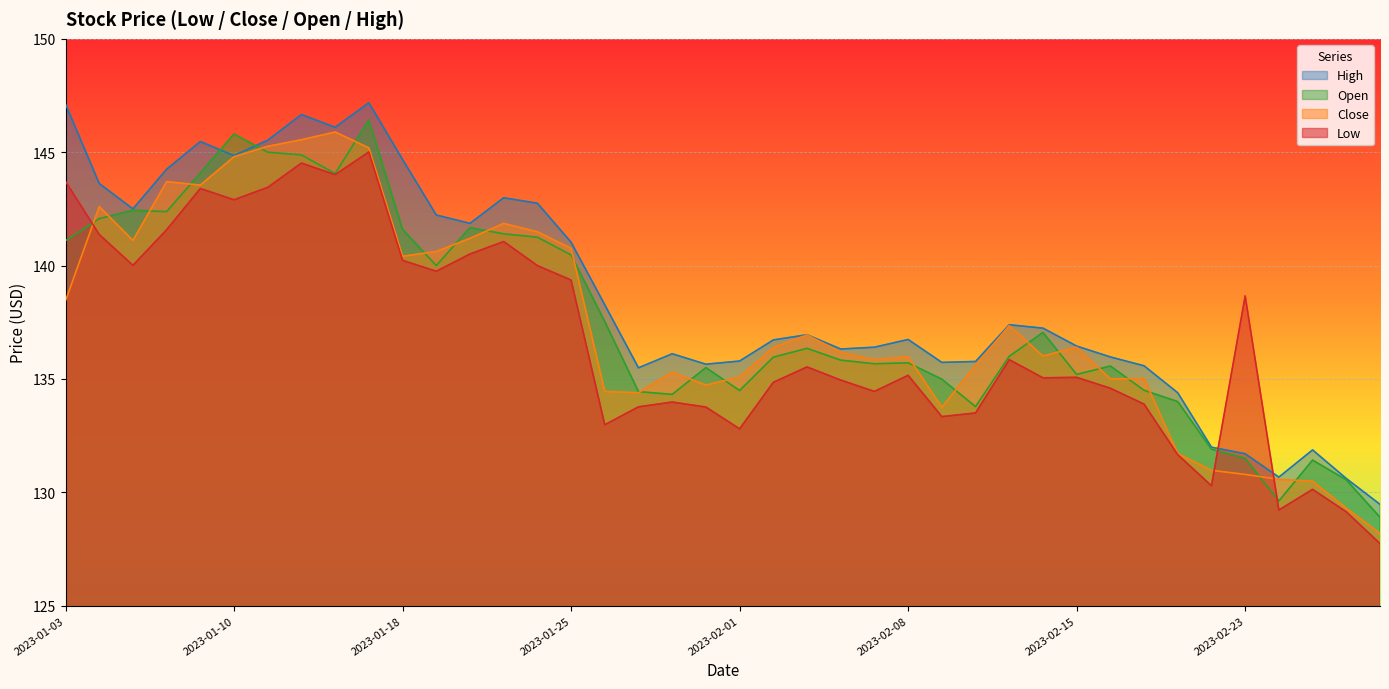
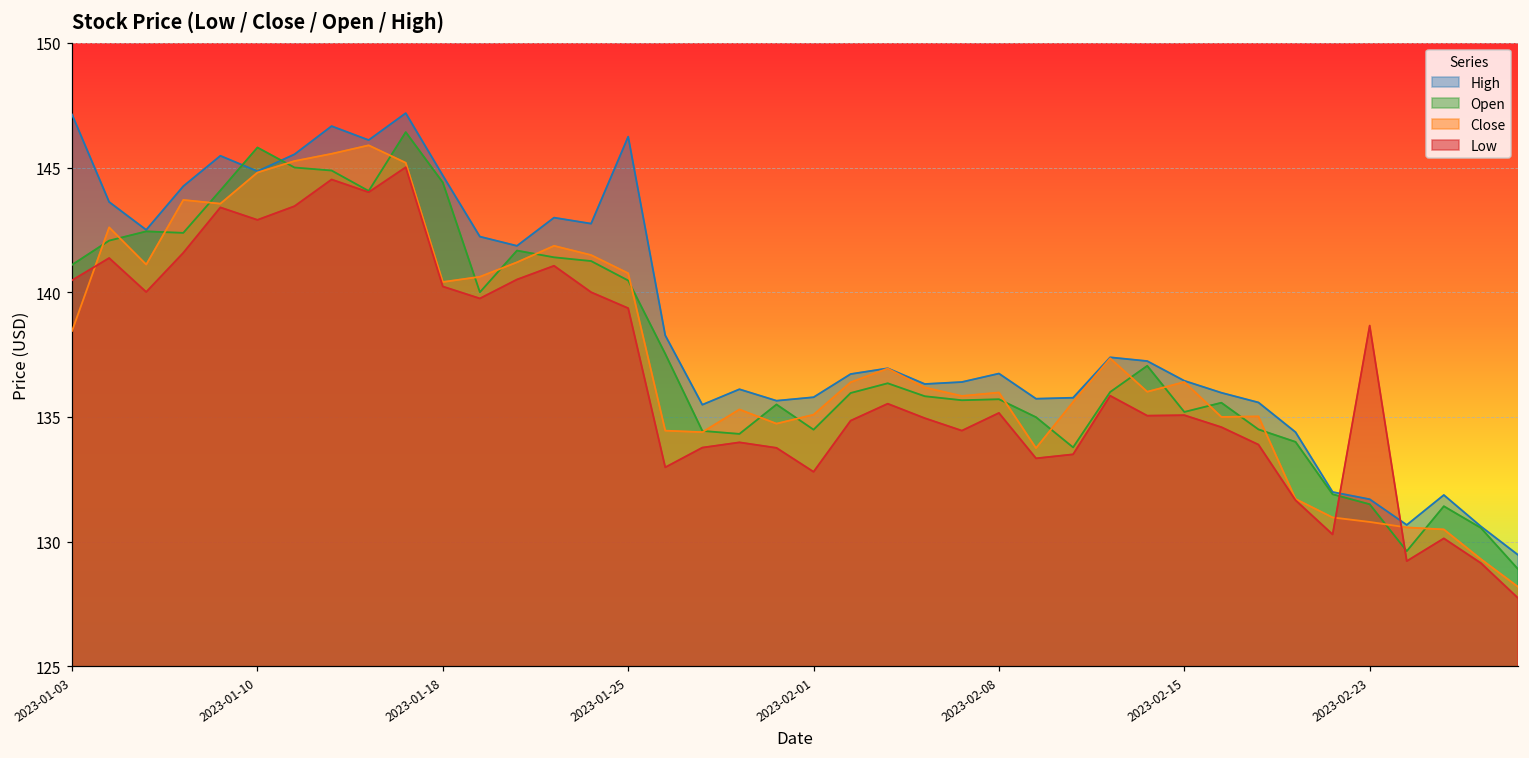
  {
    "High": {
      "2023-01-03": 147.1,
      "2023-01-18": 144.7,
-     "2023-01-25": 141.0,
+     "2023-01-25": 146.2,
      "2023-02-01": 135.8,
      "2023-02-08": 136.7,
      "2023-02-23": 131.7
    },
    "Open": {
      "2023-01-03": 141.1,
      "2023-01-10": 145.8,
-     "2023-01-18": 141.6,
+     "2023-01-18": 144.4,
      "2023-01-25": 140.5,
      "2023-02-01": 134.5,
      "2023-02-08": 135.7,
      "2023-02-15": 135.2,
      "2023-02-23": 131.5
    },
    "Close": {
      "2023-01-03": 138.5,
      "2023-01-18": 140.4,
      "2023-01-25": 140.8,
      "2023-02-01": 135.1,
      "2023-02-08": 136.0,
      "2023-02-23": 130.8
    },
    "Low": {
-     "2023-01-03": 143.7,
+     "2023-01-03": 140.5,
      "2023-01-10": 142.9,
      "2023-01-18": 140.2,
      "2023-01-25": 139.4,
      "2023-02-01": 132.8,
      "2023-02-08": 135.2,
      "2023-02-15": 135.1,
      "2023-02-23": 138.7
    }
  }
